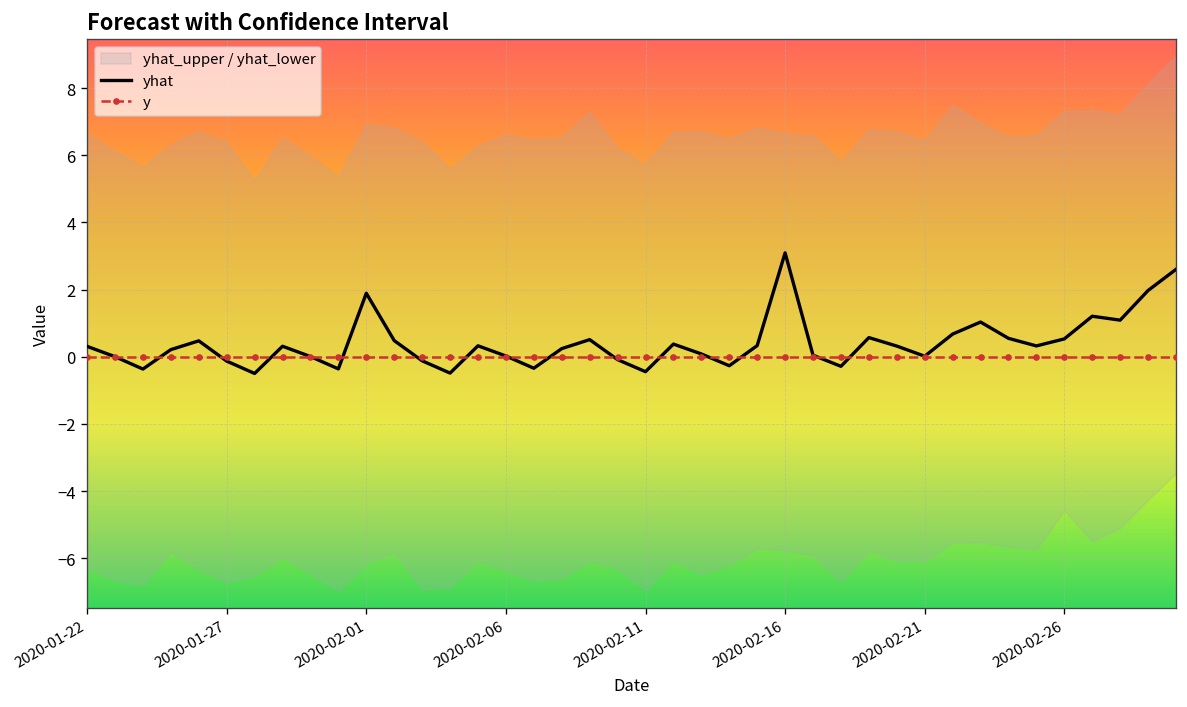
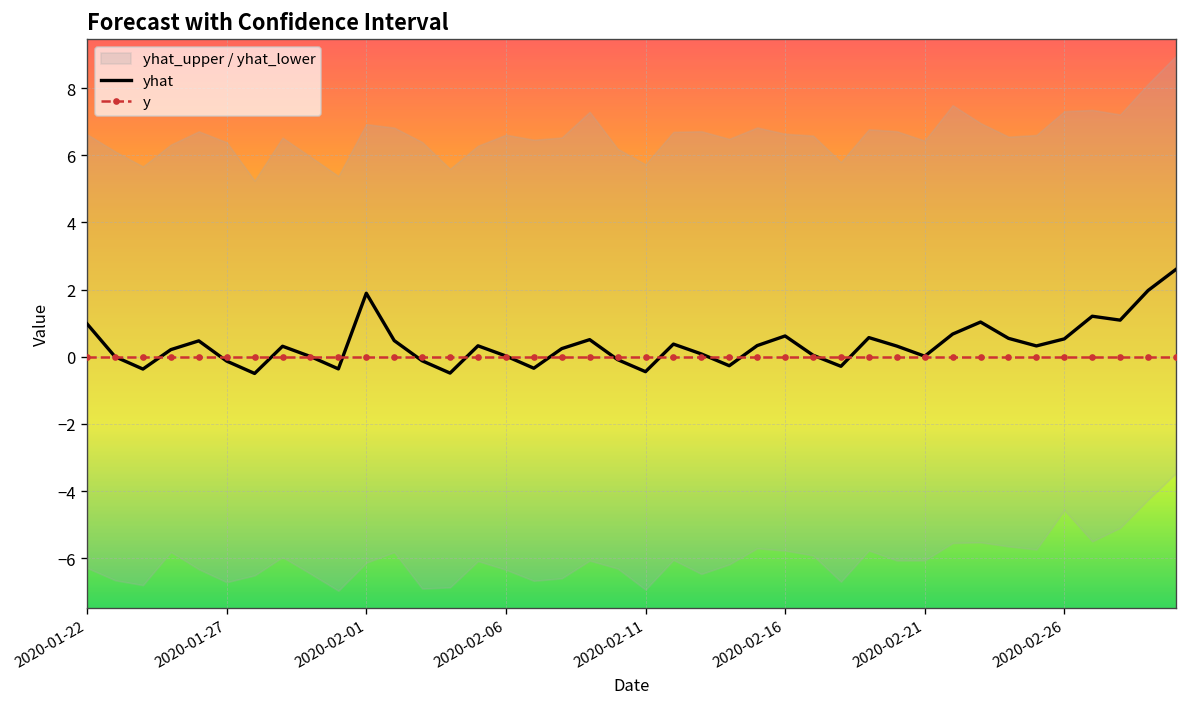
  {
    "yhat": {
-     "2020-01-22": 0.3,
+     "2020-01-22": 1.0,
      "2020-01-27": -0.1,
      "2020-02-01": 1.9,
      "2020-02-11": -0.4,
-     "2020-02-16": 3.1,
+     "2020-02-16": 0.6,
      "2020-02-26": 0.5
    },
    "y": {
      "2020-01-22": 0.0,
      "2020-01-27": 0.0,
      "2020-02-01": 0.0,
      "2020-02-11": 0.0,
      "2020-02-16": 0.0,
      "2020-02-26": 0.0
    }
  }
